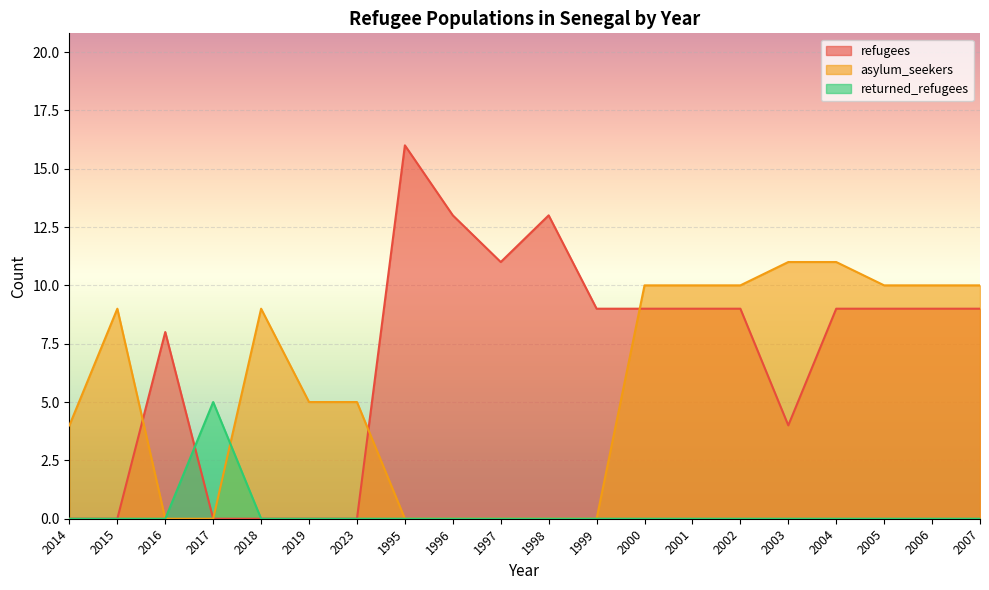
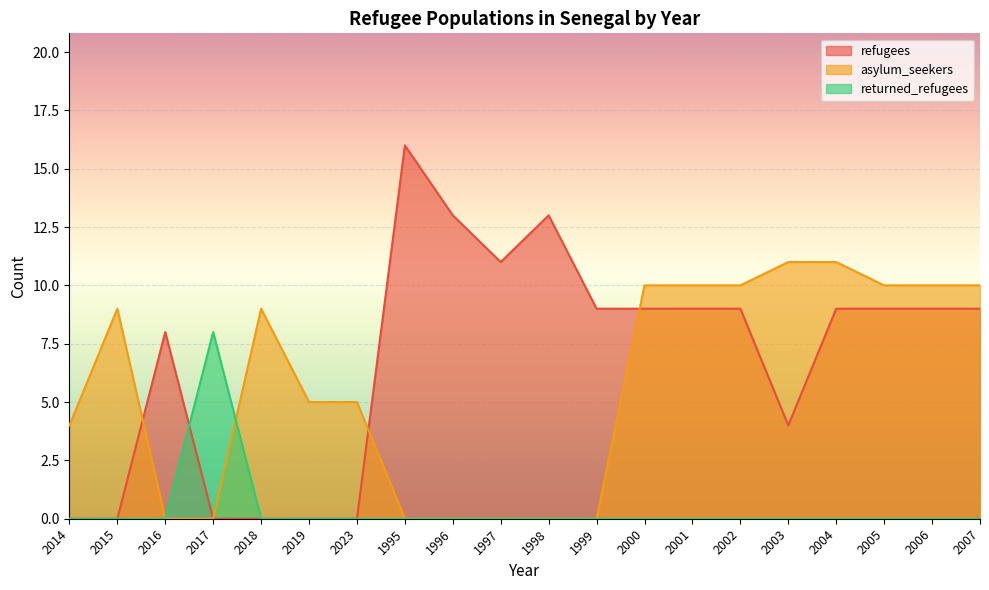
  {
    "refugees": {
      "2016": 8,
      "1995": 16,
      "1996": 13,
      "1997": 11,
      "1998": 13,
      "1999": 9,
      "2000": 9,
      "2001": 9,
      "2002": 9,
      "2003": 4,
      "2004": 9,
      "2005": 9,
      "2006": 9,
      "2007": 9
    },
    "asylum_seekers": {
      "2014": 4,
      "2015": 9,
      "2018": 9,
      "2019": 5,
      "2023": 5,
      "2000": 10,
      "2001": 10,
      "2002": 10,
      "2003": 11,
      "2004": 11,
      "2005": 10,
      "2006": 10,
      "2007": 10
    },
    "returned_refugees": {
-     "2017": 5,
+     "2017": 8,
      "2000": 0,
      "2001": 0,
      "2002": 0,
      "2003": 0,
      "2004": 0,
      "2005": 0,
      "2006": 0,
      "2007": 0
    }
  }
